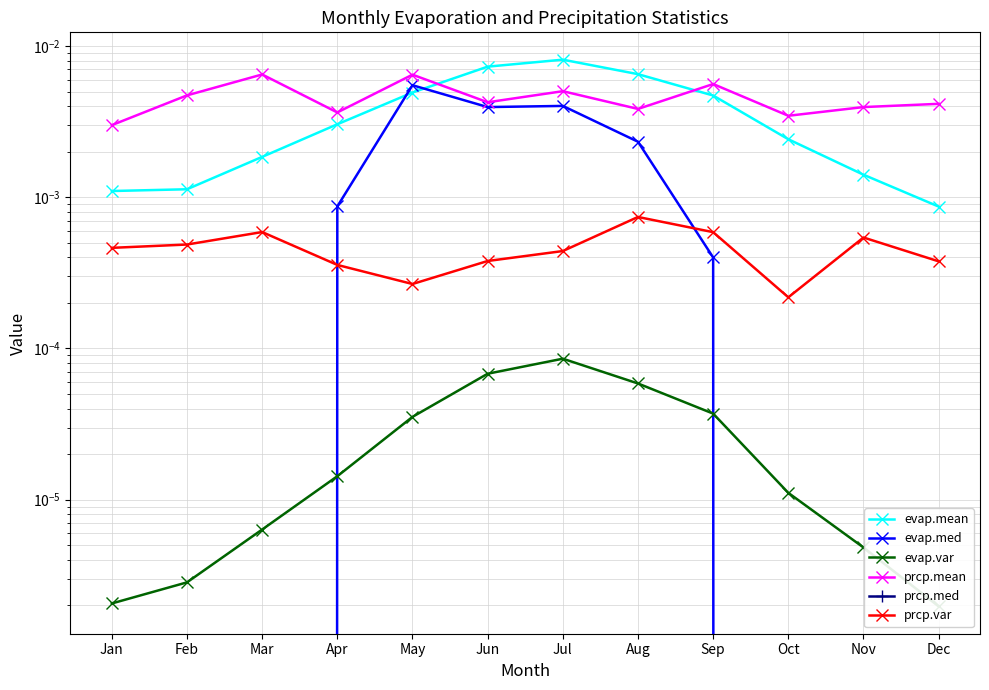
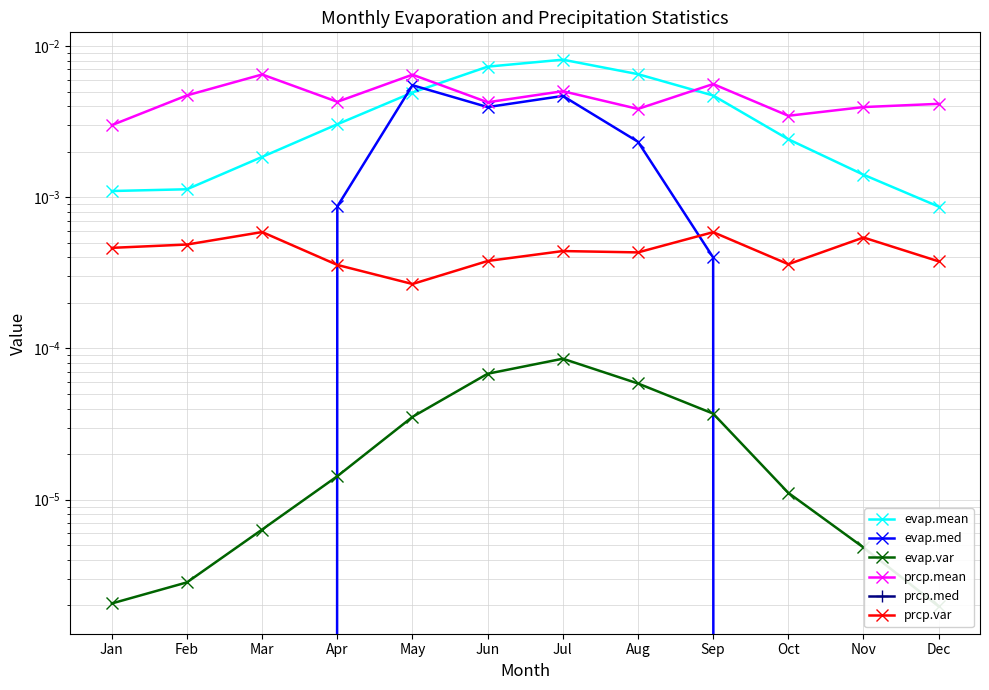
  {
    "evap.mean": {
      "Jan": 0.0011,
      "Feb": 0.0011,
      "Mar": 0.0019,
      "Apr": 0.0030,
      "May": 0.0049,
      "Jun": 0.007,
      "Jul": 0.008,
      "Aug": 0.0065,
      "Sep": 0.0047,
      "Oct": 0.0024,
      "Nov": 0.0014,
      "Dec": 0.0009
    },
    "evap.med": {
      "Apr": 0.0009,
      "May": 0.0055,
      "Jun": 0.0040,
-     "Jul": 0.0040,
+     "Jul": 0.0047,
      "Aug": 0.0023,
      "Sep": 0.0004
    },
    "evap.var": {
      "Jan": 0.0000021,
      "Feb": 0.0000028,
      "Mar": 0.0000064,
      "Apr": 0.000014,
      "May": 0.000035,
      "Jun": 0.00007,
      "Jul": 0.00009,
      "Aug": 0.00006,
      "Sep": 0.000037,
      "Oct": 0.000011,
      "Nov": 0.0000048
    },
    "prcp.mean": {
      "Jan": 0.0030,
      "Feb": 0.0047,
      "Mar": 0.0065,
-     "Apr": 0.0036,
+     "Apr": 0.0043,
      "May": 0.0065,
      "Jun": 0.0043,
      "Jul": 0.0050,
      "Aug": 0.0038,
      "Sep": 0.0056,
      "Oct": 0.0035,
      "Nov": 0.0040,
      "Dec": 0.0042
    },
    "prcp.var": {
      "Jan": 0.00046,
      "Feb": 0.00049,
      "Mar": 0.00059,
      "Apr": 0.00036,
      "May": 0.00027,
      "Jun": 0.00038,
      "Jul": 0.00044,
-     "Aug": 0.0007,
+     "Aug": 0.00043,
      "Sep": 0.00059,
-     "Oct": 0.00022,
+     "Oct": 0.00036,
      "Nov": 0.00054,
      "Dec": 0.00038
    }
  }
